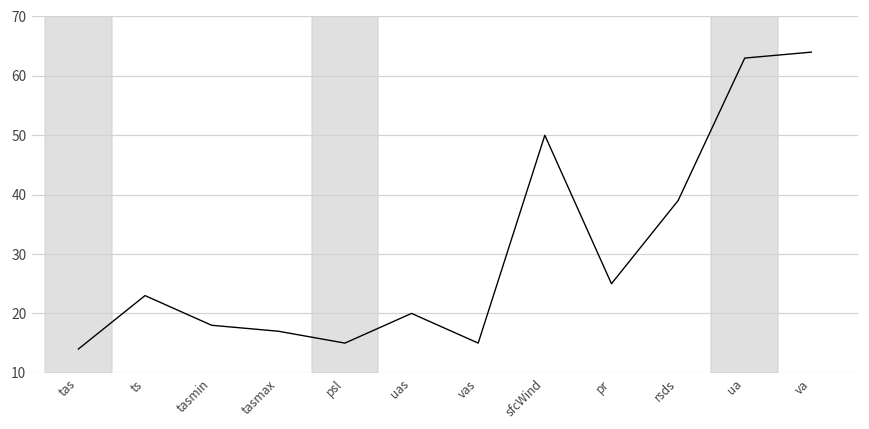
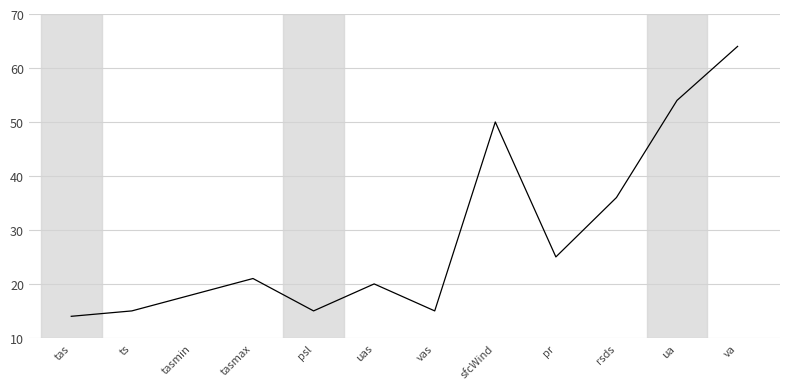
  {
    "tas": 14,
-   "ts": 23,
+   "ts": 15,
    "tasmin": 18,
-   "tasmax": 17,
+   "tasmax": 21,
    "psl": 15,
    "uas": 20,
    "vas": 15,
    "sfcWind": 50,
    "pr": 25,
-   "rsds": 39,
-   "ua": 63,
+   "rsds": 36,
+   "ua": 54,
    "va": 64
  }
